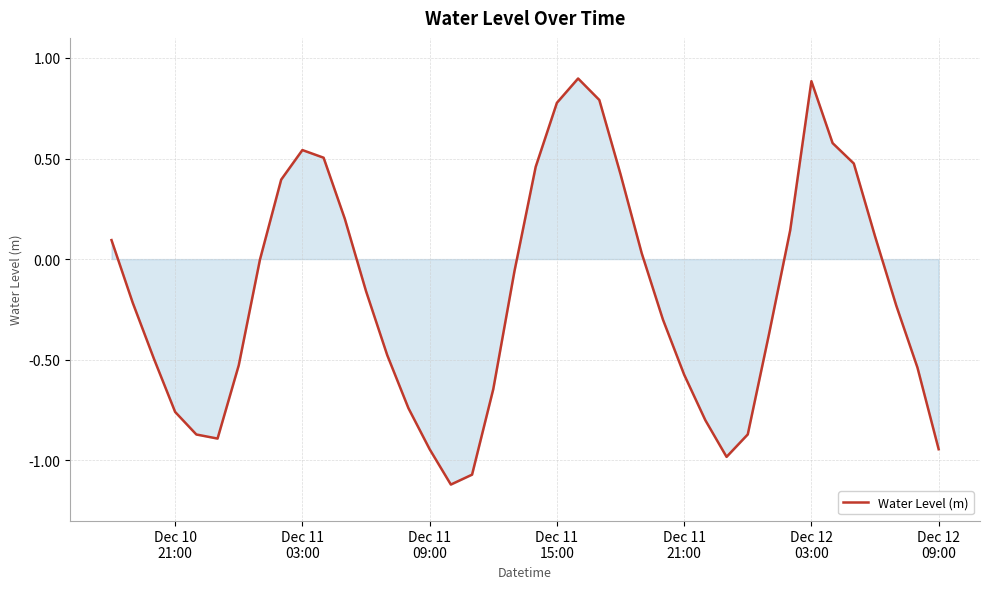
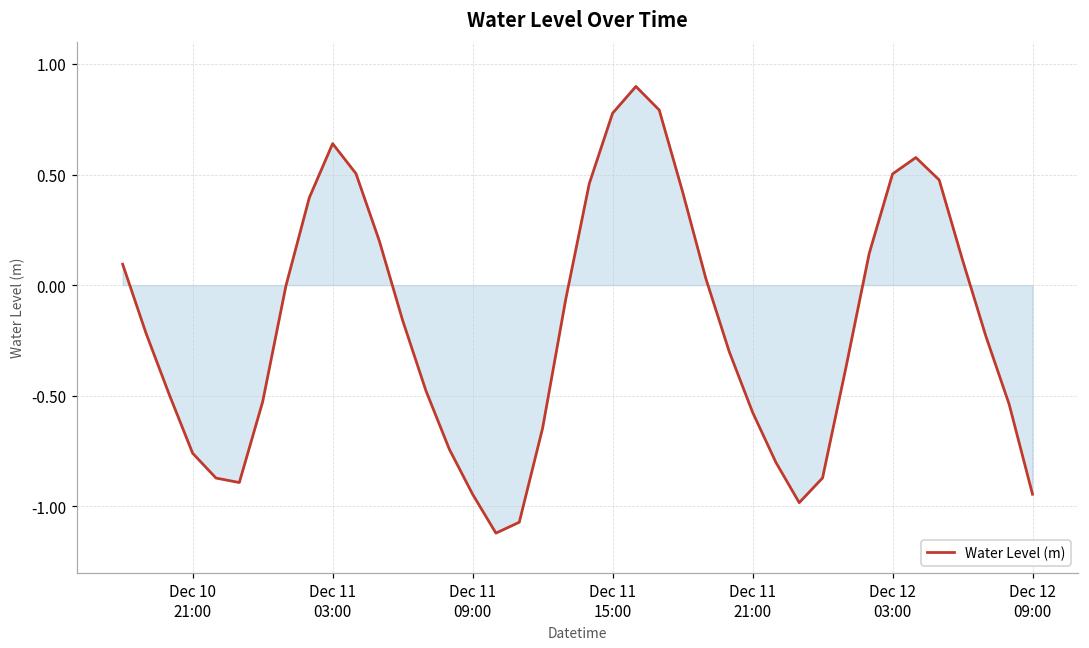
  {
    "Water Level (m)": {
      "Dec 10 21:00": -0.76,
-     "Dec 11 03:00": 0.54,
+     "Dec 11 03:00": 0.64,
      "Dec 11 09:00": -0.95,
      "Dec 11 21:00": -0.57,
-     "Dec 12 03:00": 0.88,
+     "Dec 12 03:00": 0.50,
      "Dec 12 09:00": -0.95
    }
  }
